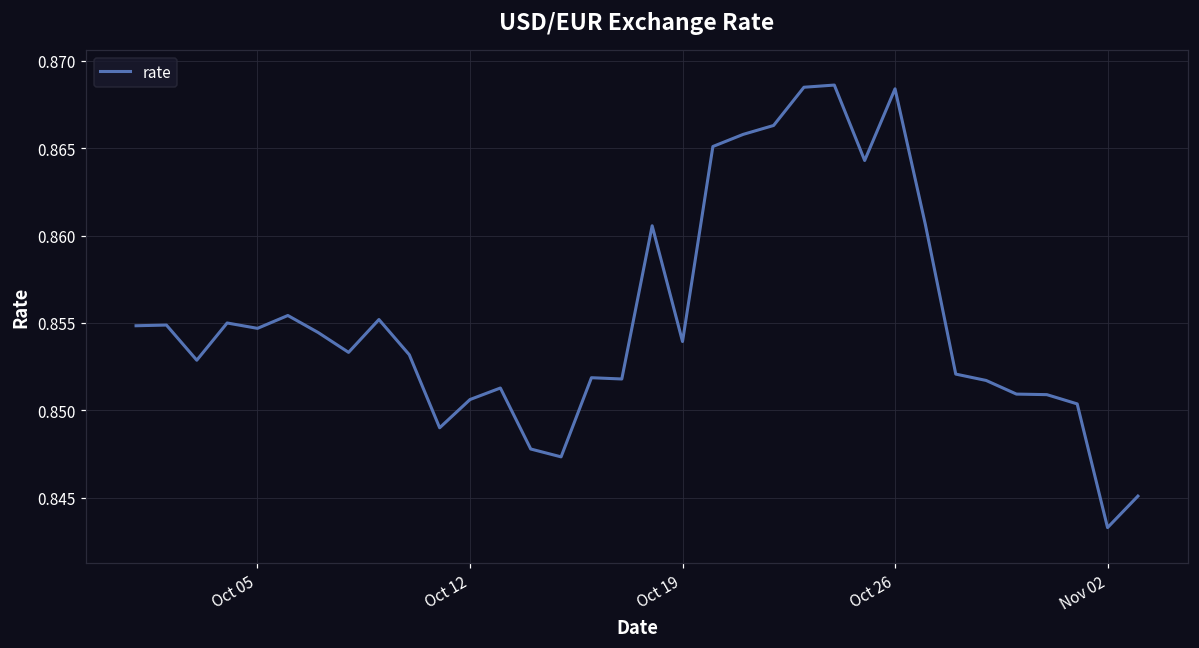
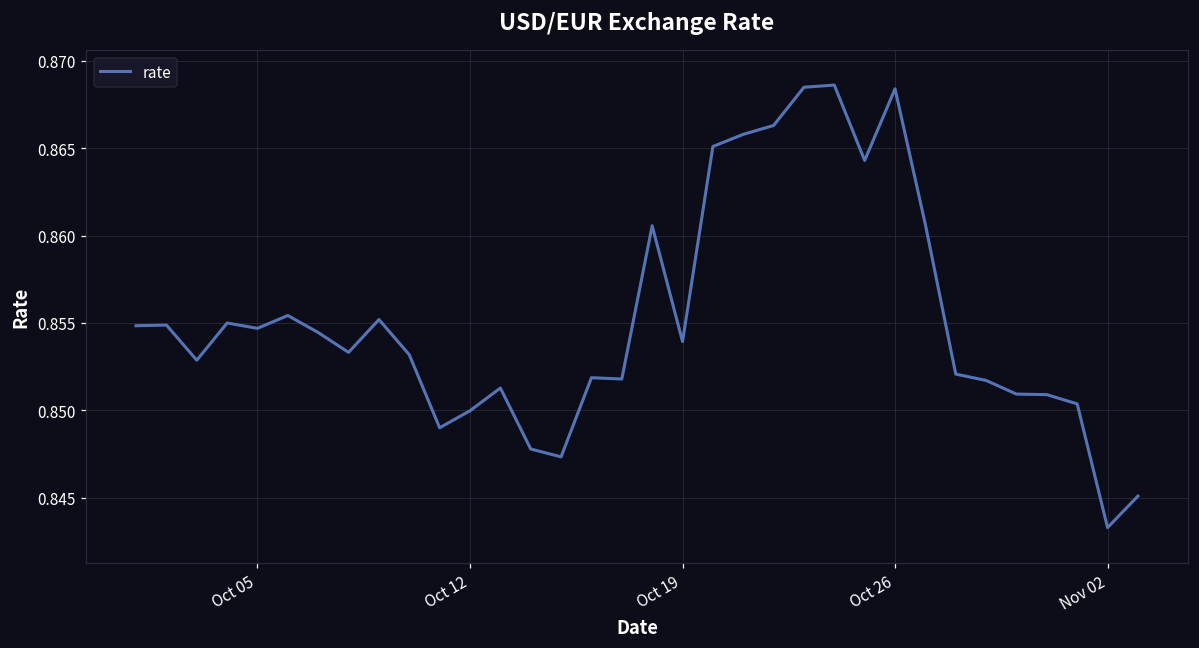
  {
    "Oct 05": 0.8547,
-   "Oct 12": 0.8506,
+   "Oct 12": 0.8500,
    "Oct 19": 0.8539,
    "Oct 26": 0.8684,
    "Nov 02": 0.8433
  }
